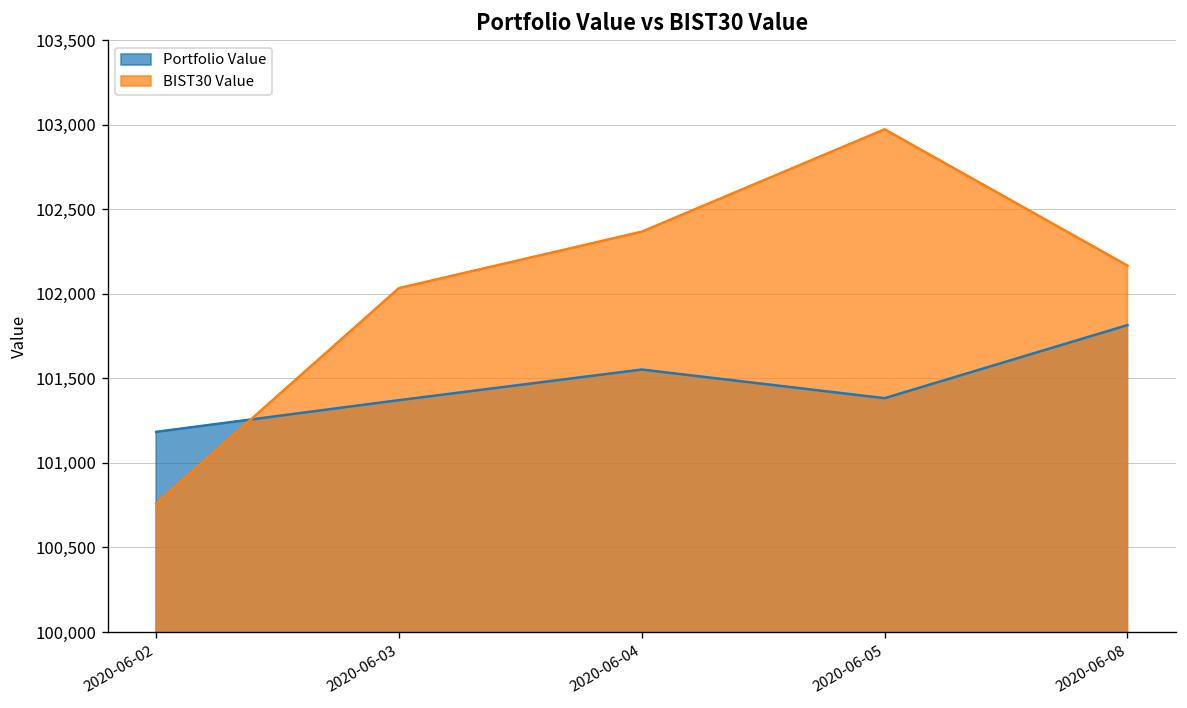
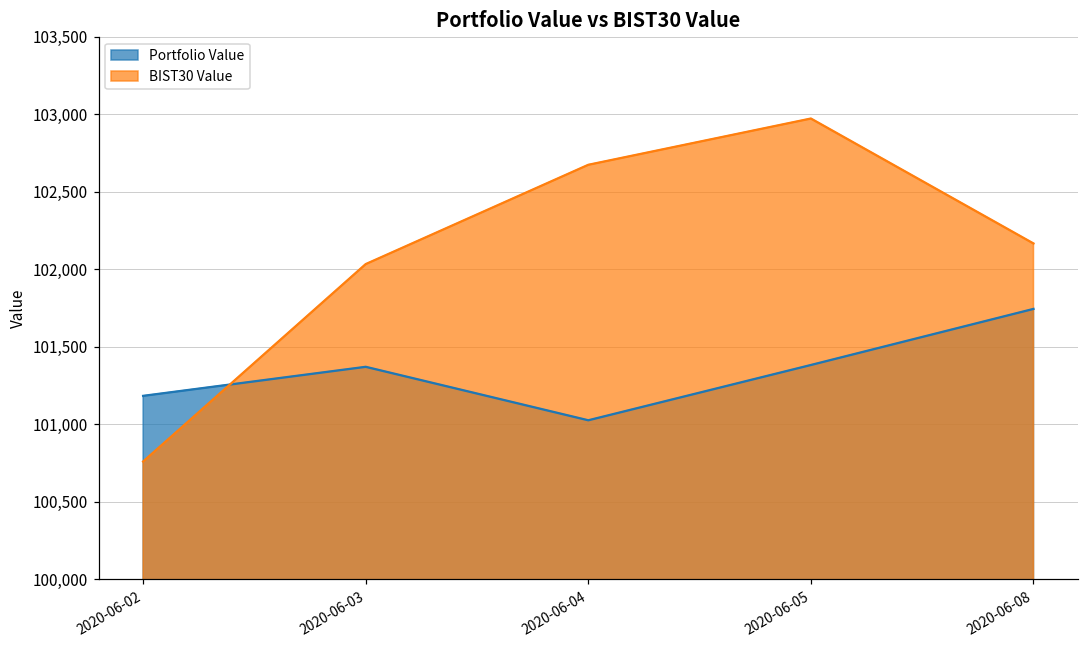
  {
    "Portfolio Value": {
      "2020-06-02": "101,180",
      "2020-06-03": "101,370",
-     "2020-06-04": "101,550",
+     "2020-06-04": "101,030",
      "2020-06-05": "101,380",
-     "2020-06-08": "101,810"
+     "2020-06-08": "101,740"
    },
    "BIST30 Value": {
      "2020-06-02": "100,760",
      "2020-06-03": "102,030",
-     "2020-06-04": "102,370",
+     "2020-06-04": "102,670",
      "2020-06-05": "102,970",
      "2020-06-08": "102,170"
    }
  }
